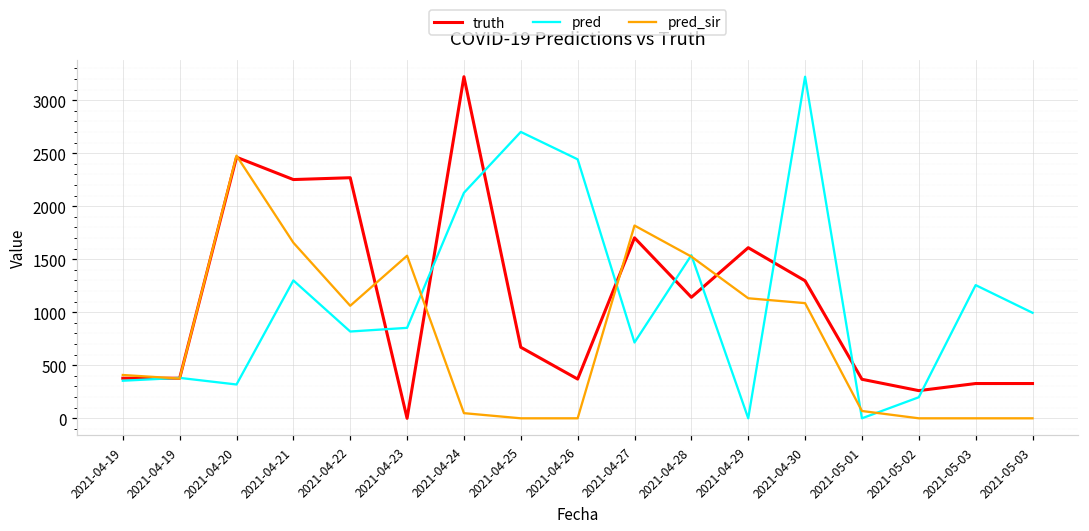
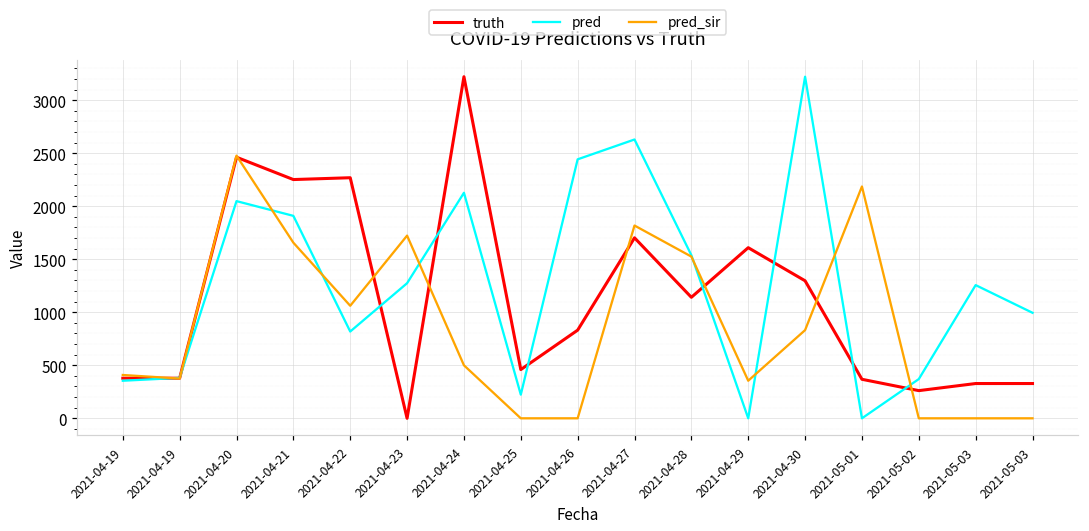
  {
    "truth": {
      "2021-04-21": 2300,
      "2021-04-22": 2300,
      "2021-04-23": 0,
      "2021-04-24": 3200,
-     "2021-04-25": 700,
-     "2021-04-26": 400,
+     "2021-04-25": 500,
+     "2021-04-26": 800,
      "2021-04-27": 1700,
      "2021-04-28": 1100,
      "2021-04-29": 1600,
      "2021-04-30": 1300,
      "2021-05-01": 400,
      "2021-05-02": 300
    },
    "pred": {
-     "2021-04-20": 300,
-     "2021-04-21": 1300,
+     "2021-04-20": 2000,
+     "2021-04-21": 1900,
      "2021-04-22": 800,
-     "2021-04-23": 900,
+     "2021-04-23": 1300,
      "2021-04-24": 2100,
-     "2021-04-25": 2700,
+     "2021-04-25": 200,
      "2021-04-26": 2400,
-     "2021-04-27": 700,
+     "2021-04-27": 2600,
      "2021-04-29": 0,
      "2021-04-30": 3200,
      "2021-05-01": 0,
-     "2021-05-02": 200
+     "2021-05-02": 400
    },
    "pred_sir": {
      "2021-04-21": 1700,
      "2021-04-22": 1100,
-     "2021-04-23": 1500,
-     "2021-04-24": 0,
+     "2021-04-23": 1700,
+     "2021-04-24": 500,
      "2021-04-25": 0,
      "2021-04-26": 0,
      "2021-04-27": 1800,
-     "2021-04-29": 1100,
-     "2021-04-30": 1100,
-     "2021-05-01": 100,
+     "2021-04-29": 400,
+     "2021-04-30": 800,
+     "2021-05-01": 2200,
      "2021-05-02": 0
    }
  }
